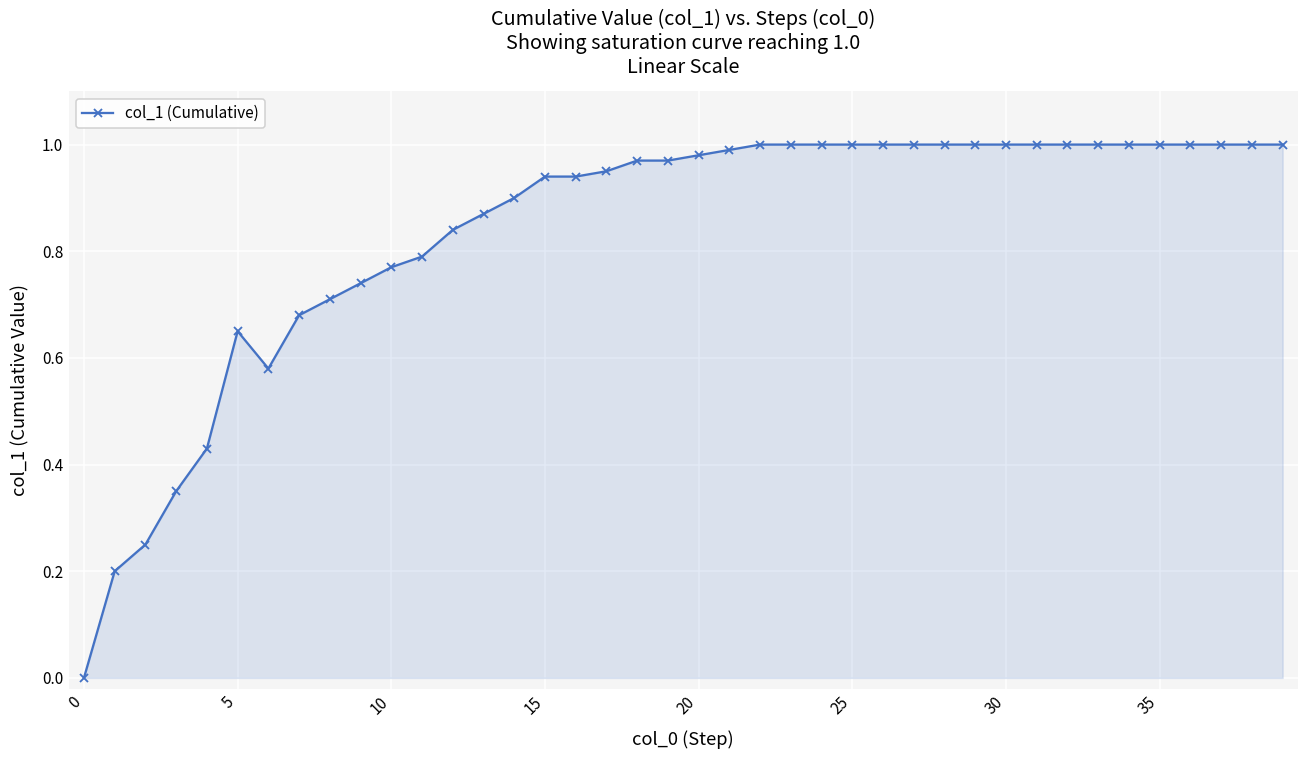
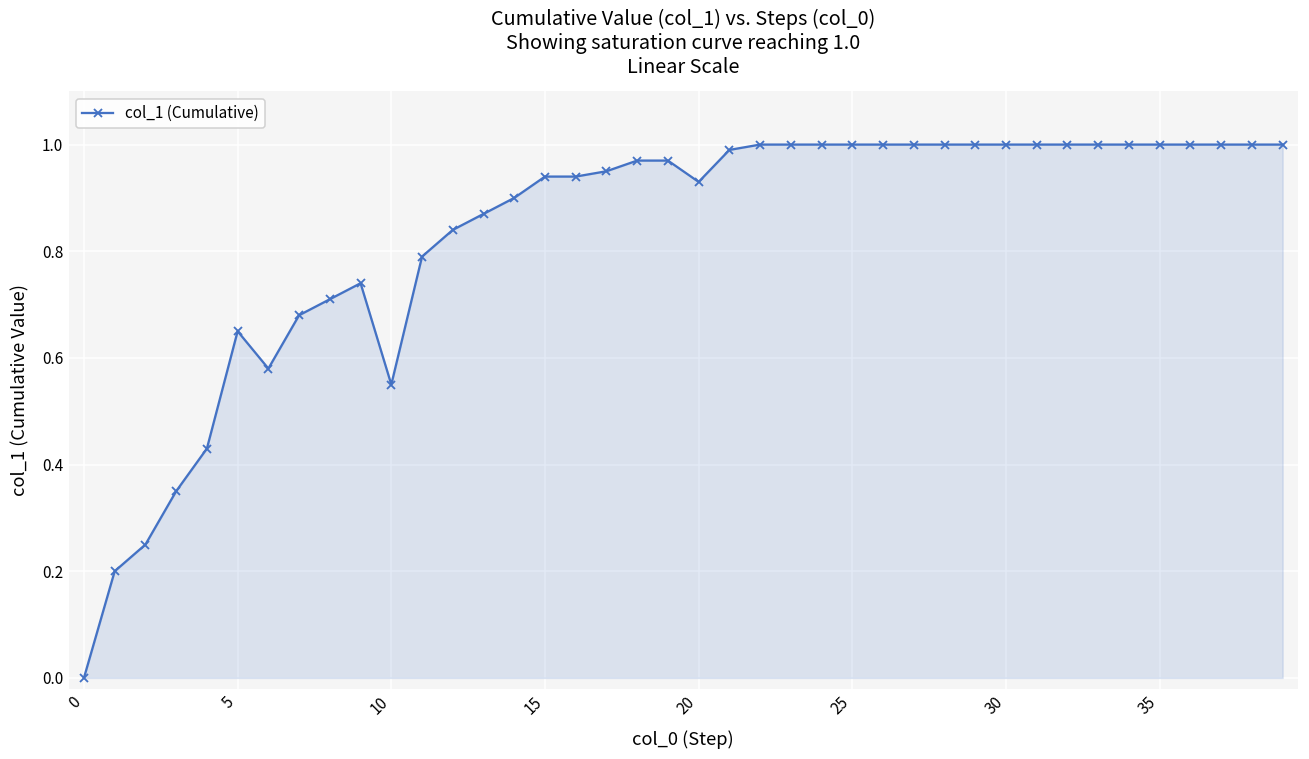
  {
    "0": 0.00,
    "5": 0.65,
-   "10": 0.77,
+   "10": 0.55,
    "15": 0.94,
-   "20": 0.98,
+   "20": 0.93,
    "25": 1.00,
    "30": 1.00,
    "35": 1.00
  }
